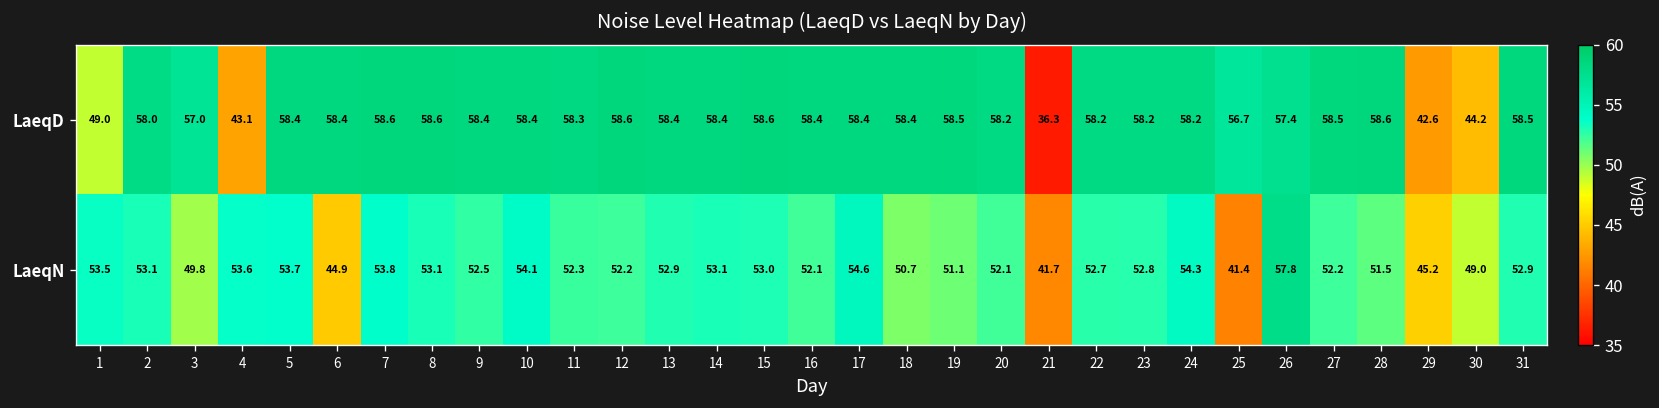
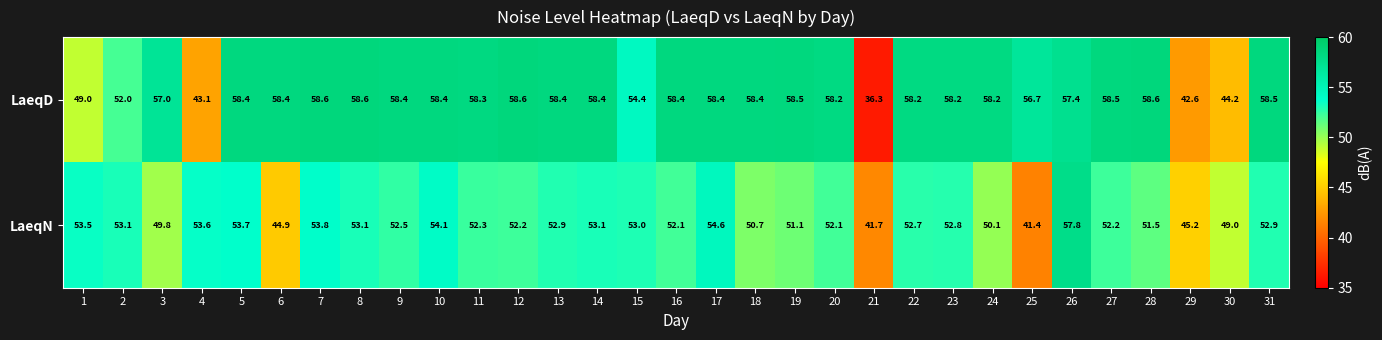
  {
    "LaeqD": {
      "1": 49.0,
-     "2": 58.0,
+     "2": 52.0,
      "3": 57.0,
      "4": 43.1,
      "5": 58.4,
      "6": 58.4,
      "7": 58.6,
      "8": 58.6,
      "9": 58.4,
      "10": 58.4,
      "11": 58.3,
      "12": 58.6,
      "13": 58.4,
      "14": 58.4,
-     "15": 58.6,
+     "15": 54.4,
      "16": 58.4,
      "17": 58.4,
      "18": 58.4,
      "19": 58.5,
      "20": 58.2,
      "21": 36.3,
      "22": 58.2,
      "23": 58.2,
      "24": 58.2,
      "25": 56.7,
      "26": 57.4,
      "27": 58.5,
      "28": 58.6,
      "29": 42.6,
      "30": 44.2,
      "31": 58.5
    },
    "LaeqN": {
      "1": 53.5,
      "2": 53.1,
      "3": 49.8,
      "4": 53.6,
      "5": 53.7,
      "6": 44.9,
      "7": 53.8,
      "8": 53.1,
      "9": 52.5,
      "10": 54.1,
      "11": 52.3,
      "12": 52.2,
      "13": 52.9,
      "14": 53.1,
      "15": 53.0,
      "16": 52.1,
      "17": 54.6,
      "18": 50.7,
      "19": 51.1,
      "20": 52.1,
      "21": 41.7,
      "22": 52.7,
      "23": 52.8,
-     "24": 54.3,
+     "24": 50.1,
      "25": 41.4,
      "26": 57.8,
      "27": 52.2,
      "28": 51.5,
      "29": 45.2,
      "30": 49.0,
      "31": 52.9
    }
  }
